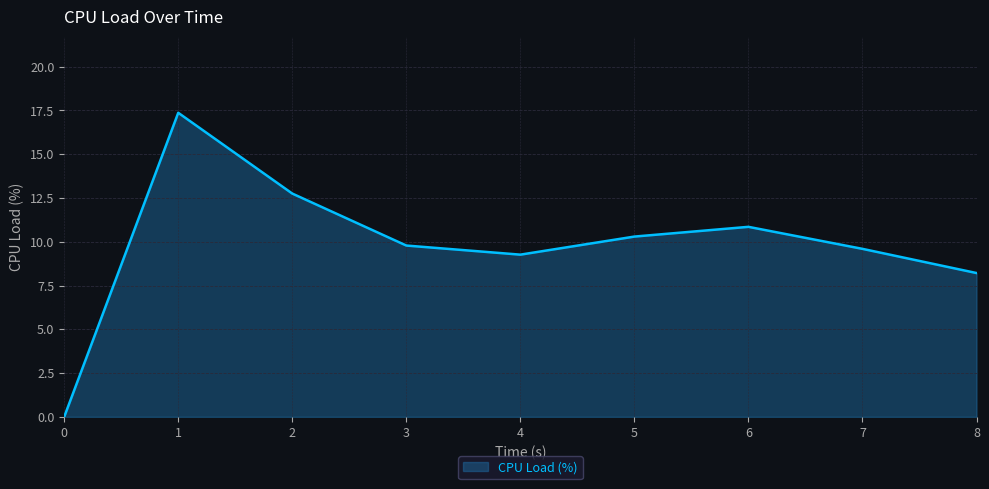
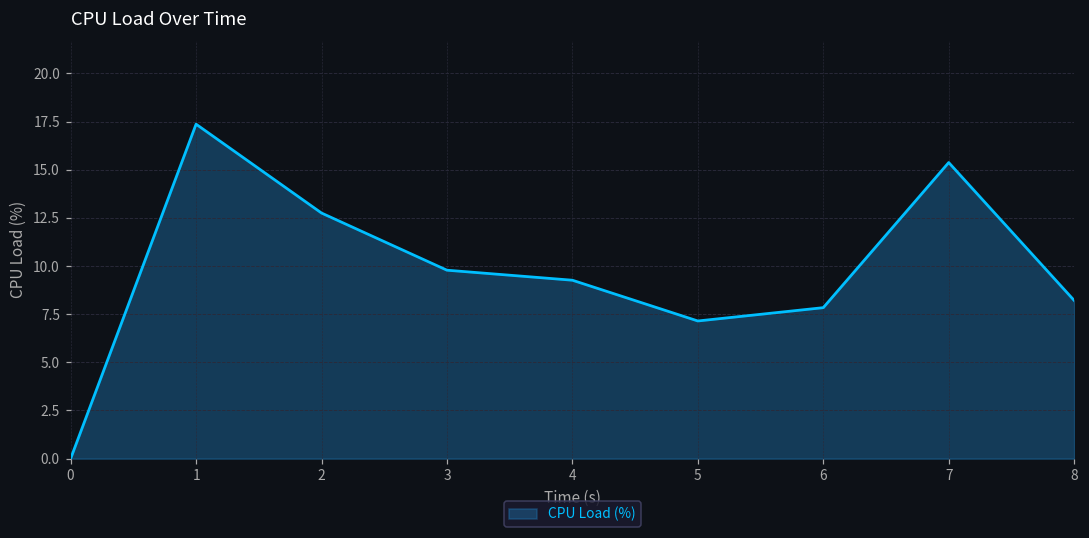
  {
    "0": 0.0,
    "1": 17.4,
    "2": 12.8,
    "3": 9.8,
    "4": 9.3,
-   "5": 10.3,
-   "6": 10.9,
-   "7": 9.6,
+   "5": 7.1,
+   "6": 7.8,
+   "7": 15.4,
    "8": 8.2
  }
